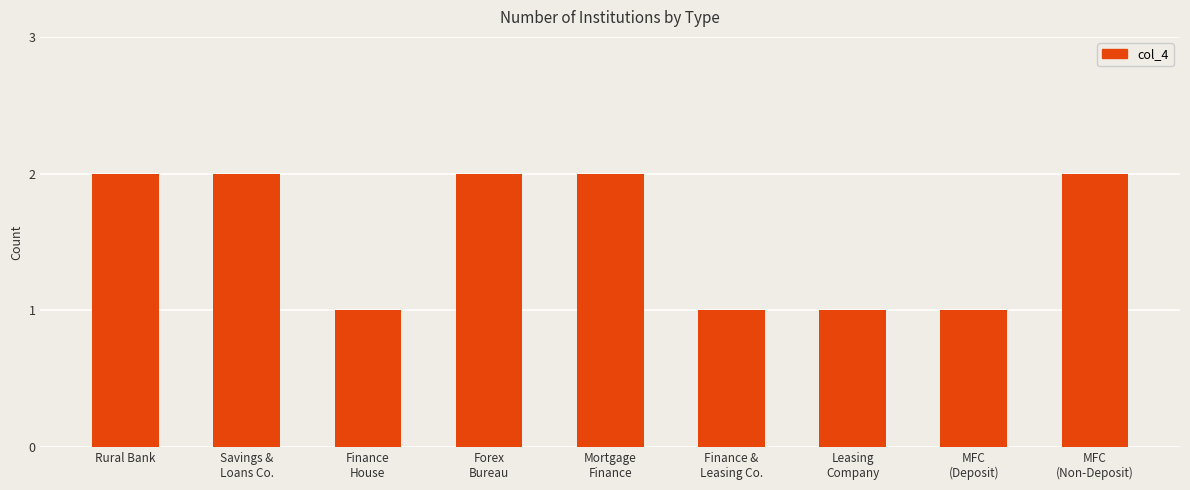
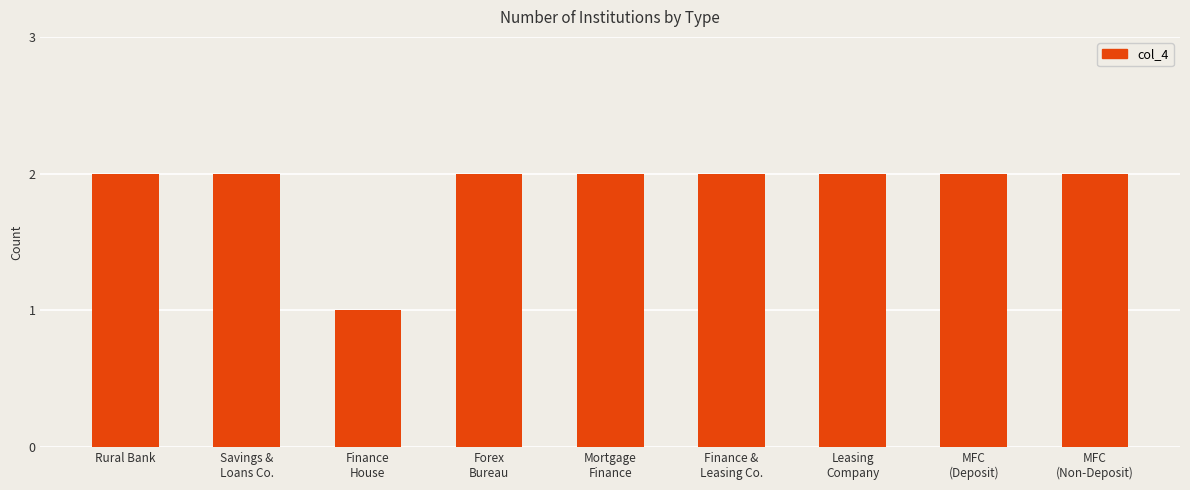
  {
    "Rural Bank": 2,
    "Savings & Loans Co.": 2,
    "Finance House": 1,
    "Forex Bureau": 2,
    "Mortgage Finance": 2,
-   "Finance & Leasing Co.": 1,
-   "Leasing Company": 1,
-   "MFC (Deposit)": 1,
+   "Finance & Leasing Co.": 2,
+   "Leasing Company": 2,
+   "MFC (Deposit)": 2,
    "MFC (Non-Deposit)": 2
  }
